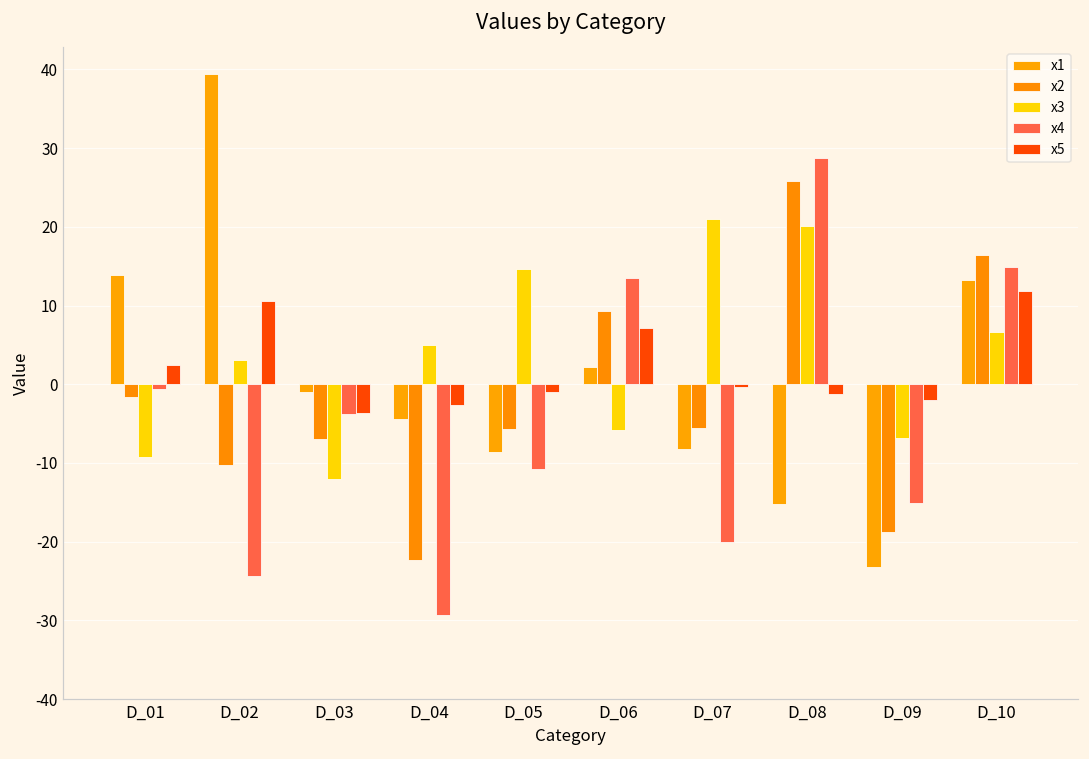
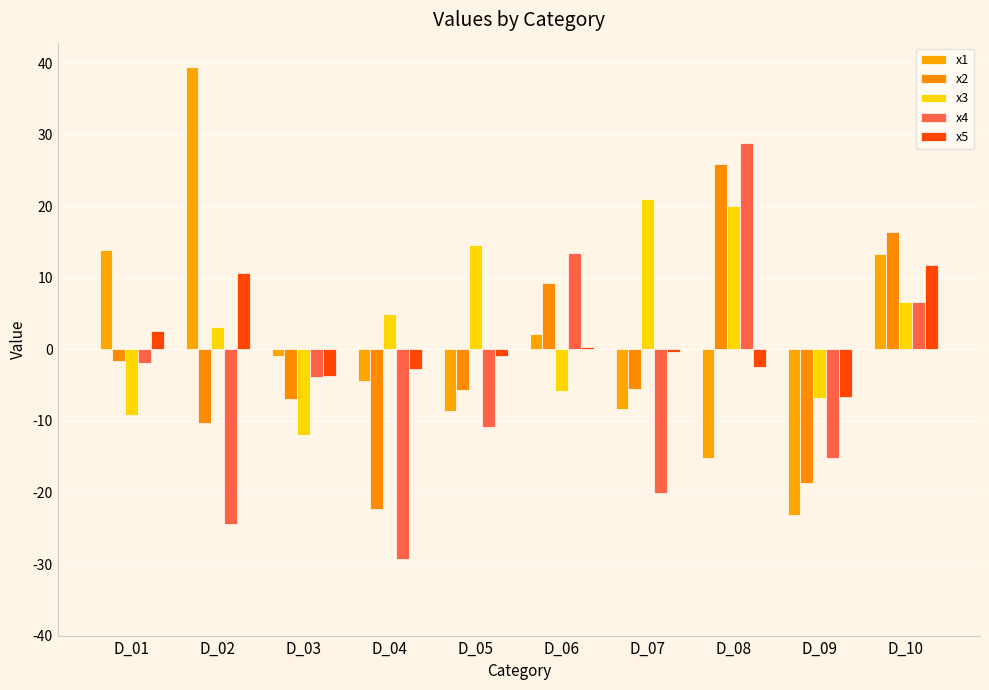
  {
    "x4": {
-     "D_01": -1,
+     "D_01": -2,
      "D_02": -24,
      "D_03": -4,
      "D_04": -29,
      "D_05": -11,
      "D_06": 13,
      "D_07": -20,
      "D_08": 29,
      "D_09": -15,
-     "D_10": 15
+     "D_10": 7
    },
    "x5": {
      "D_01": 2,
      "D_02": 11,
      "D_03": -4,
      "D_04": -3,
      "D_05": -1,
-     "D_06": 7,
+     "D_06": 0,
      "D_07": 0,
-     "D_08": -1,
-     "D_09": -2,
+     "D_08": -2,
+     "D_09": -7,
      "D_10": 12
    }
  }
